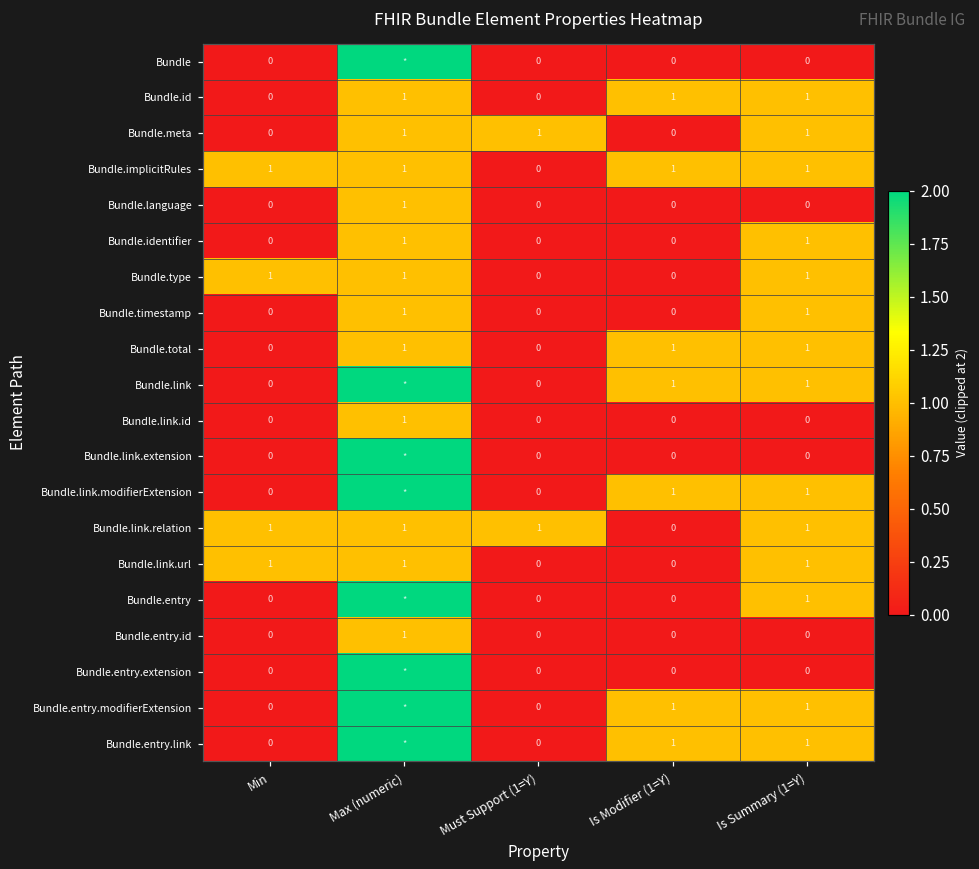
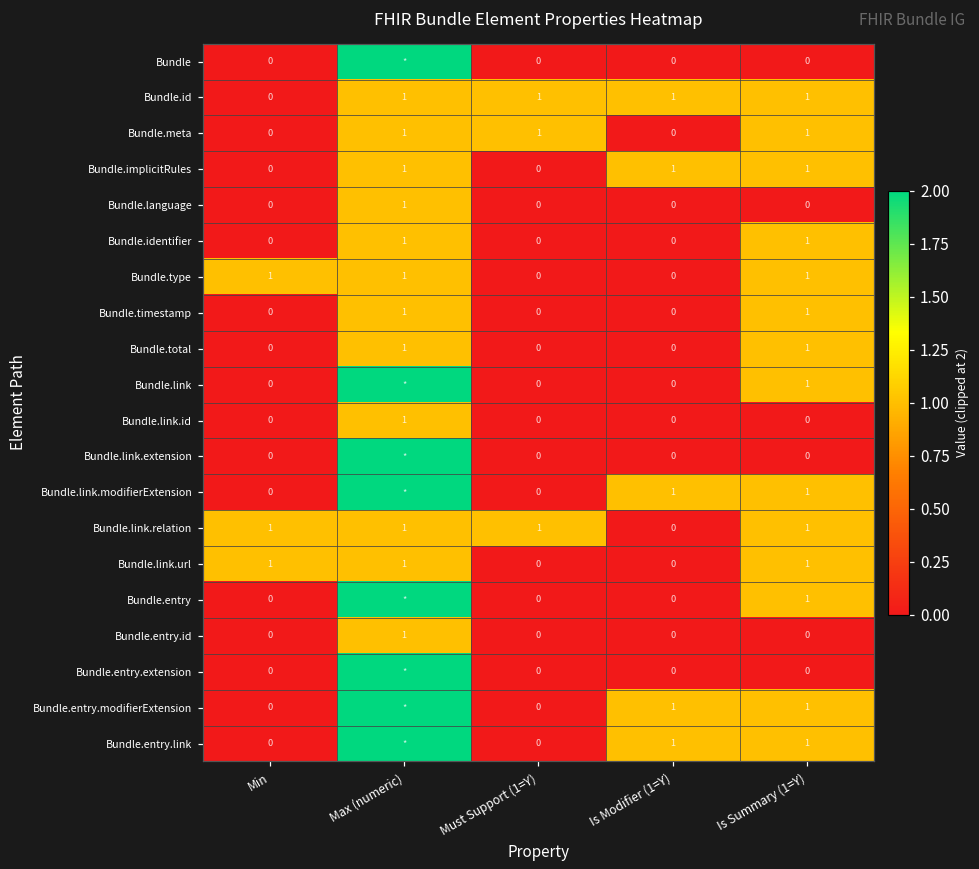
  {
    "Bundle": {
      "Min": 0,
      "Must Support (1=Y)": 0,
      "Is Modifier (1=Y)": 0,
      "Is Summary (1=Y)": 0
    },
    "Bundle.id": {
      "Min": 0,
      "Max (numeric)": 1,
-     "Must Support (1=Y)": 0,
+     "Must Support (1=Y)": 1,
      "Is Modifier (1=Y)": 1,
      "Is Summary (1=Y)": 1
    },
    "Bundle.meta": {
      "Min": 0,
      "Max (numeric)": 1,
      "Must Support (1=Y)": 1,
      "Is Modifier (1=Y)": 0,
      "Is Summary (1=Y)": 1
    },
    "Bundle.implicitRules": {
-     "Min": 1,
+     "Min": 0,
      "Max (numeric)": 1,
      "Must Support (1=Y)": 0,
      "Is Modifier (1=Y)": 1,
      "Is Summary (1=Y)": 1
    },
    "Bundle.language": {
      "Min": 0,
      "Max (numeric)": 1,
      "Must Support (1=Y)": 0,
      "Is Modifier (1=Y)": 0,
      "Is Summary (1=Y)": 0
    },
    "Bundle.identifier": {
      "Min": 0,
      "Max (numeric)": 1,
      "Must Support (1=Y)": 0,
      "Is Modifier (1=Y)": 0,
      "Is Summary (1=Y)": 1
    },
    "Bundle.type": {
      "Min": 1,
      "Max (numeric)": 1,
      "Must Support (1=Y)": 0,
      "Is Modifier (1=Y)": 0,
      "Is Summary (1=Y)": 1
    },
    "Bundle.timestamp": {
      "Min": 0,
      "Max (numeric)": 1,
      "Must Support (1=Y)": 0,
      "Is Modifier (1=Y)": 0,
      "Is Summary (1=Y)": 1
    },
    "Bundle.total": {
      "Min": 0,
      "Max (numeric)": 1,
      "Must Support (1=Y)": 0,
-     "Is Modifier (1=Y)": 1,
+     "Is Modifier (1=Y)": 0,
      "Is Summary (1=Y)": 1
    },
    "Bundle.link": {
      "Min": 0,
      "Must Support (1=Y)": 0,
-     "Is Modifier (1=Y)": 1,
+     "Is Modifier (1=Y)": 0,
      "Is Summary (1=Y)": 1
    },
    "Bundle.link.id": {
      "Min": 0,
      "Max (numeric)": 1,
      "Must Support (1=Y)": 0,
      "Is Modifier (1=Y)": 0,
      "Is Summary (1=Y)": 0
    },
    "Bundle.link.extension": {
      "Min": 0,
      "Must Support (1=Y)": 0,
      "Is Modifier (1=Y)": 0,
      "Is Summary (1=Y)": 0
    },
    "Bundle.link.modifierExtension": {
      "Min": 0,
      "Must Support (1=Y)": 0,
      "Is Modifier (1=Y)": 1,
      "Is Summary (1=Y)": 1
    },
    "Bundle.link.relation": {
      "Min": 1,
      "Max (numeric)": 1,
      "Must Support (1=Y)": 1,
      "Is Modifier (1=Y)": 0,
      "Is Summary (1=Y)": 1
    },
    "Bundle.link.url": {
      "Min": 1,
      "Max (numeric)": 1,
      "Must Support (1=Y)": 0,
      "Is Modifier (1=Y)": 0,
      "Is Summary (1=Y)": 1
    },
    "Bundle.entry": {
      "Min": 0,
      "Must Support (1=Y)": 0,
      "Is Modifier (1=Y)": 0,
      "Is Summary (1=Y)": 1
    },
    "Bundle.entry.id": {
      "Min": 0,
      "Max (numeric)": 1,
      "Must Support (1=Y)": 0,
      "Is Modifier (1=Y)": 0,
      "Is Summary (1=Y)": 0
    },
    "Bundle.entry.extension": {
      "Min": 0,
      "Must Support (1=Y)": 0,
      "Is Modifier (1=Y)": 0,
      "Is Summary (1=Y)": 0
    },
    "Bundle.entry.modifierExtension": {
      "Min": 0,
      "Must Support (1=Y)": 0,
      "Is Modifier (1=Y)": 1,
      "Is Summary (1=Y)": 1
    },
    "Bundle.entry.link": {
      "Min": 0,
      "Must Support (1=Y)": 0,
      "Is Modifier (1=Y)": 1,
      "Is Summary (1=Y)": 1
    }
  }
